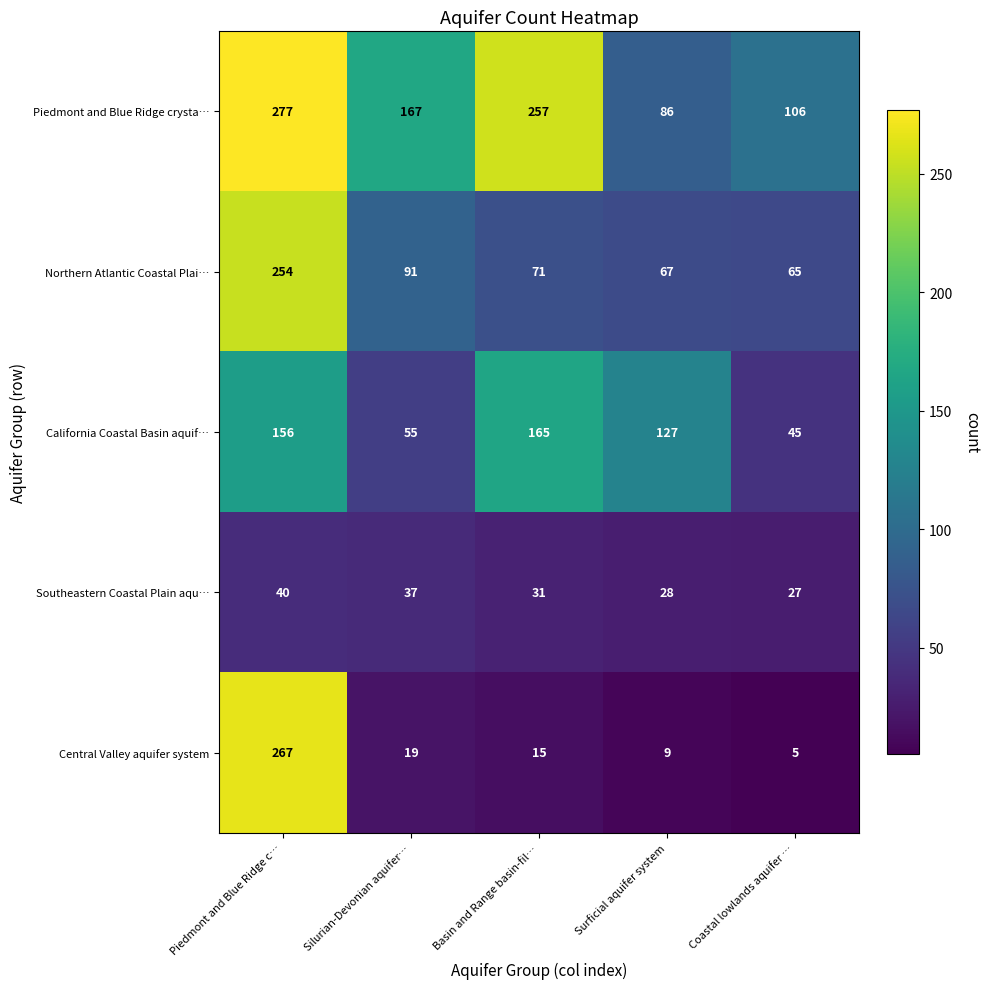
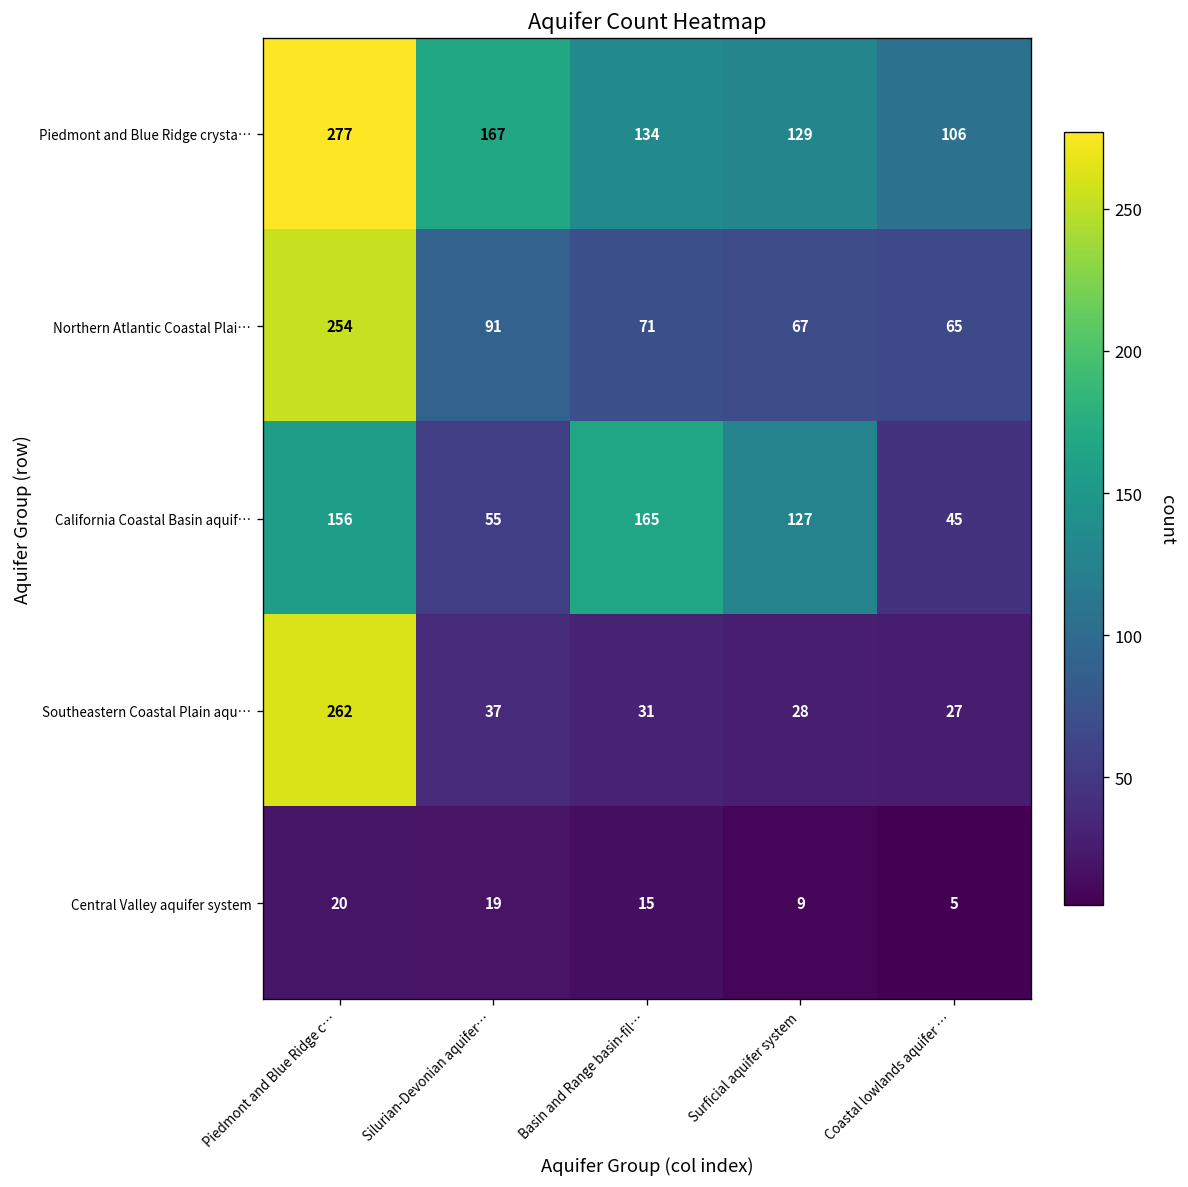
  {
    "Piedmont and Blue Ridge crysta…": {
      "Piedmont and Blue Ridge c…": 277,
      "Silurian-Devonian aquifer…": 167,
-     "Basin and Range basin-fil…": 257,
-     "Surficial aquifer system": 86,
+     "Basin and Range basin-fil…": 134,
+     "Surficial aquifer system": 129,
      "Coastal lowlands aquifer …": 106
    },
    "Northern Atlantic Coastal Plai…": {
      "Piedmont and Blue Ridge c…": 254,
      "Silurian-Devonian aquifer…": 91,
      "Basin and Range basin-fil…": 71,
      "Surficial aquifer system": 67,
      "Coastal lowlands aquifer …": 65
    },
    "California Coastal Basin aquif…": {
      "Piedmont and Blue Ridge c…": 156,
      "Silurian-Devonian aquifer…": 55,
      "Basin and Range basin-fil…": 165,
      "Surficial aquifer system": 127,
      "Coastal lowlands aquifer …": 45
    },
    "Southeastern Coastal Plain aqu…": {
-     "Piedmont and Blue Ridge c…": 40,
+     "Piedmont and Blue Ridge c…": 262,
      "Silurian-Devonian aquifer…": 37,
      "Basin and Range basin-fil…": 31,
      "Surficial aquifer system": 28,
      "Coastal lowlands aquifer …": 27
    },
    "Central Valley aquifer system": {
-     "Piedmont and Blue Ridge c…": 267,
+     "Piedmont and Blue Ridge c…": 20,
      "Silurian-Devonian aquifer…": 19,
      "Basin and Range basin-fil…": 15,
      "Surficial aquifer system": 9,
      "Coastal lowlands aquifer …": 5
    }
  }
